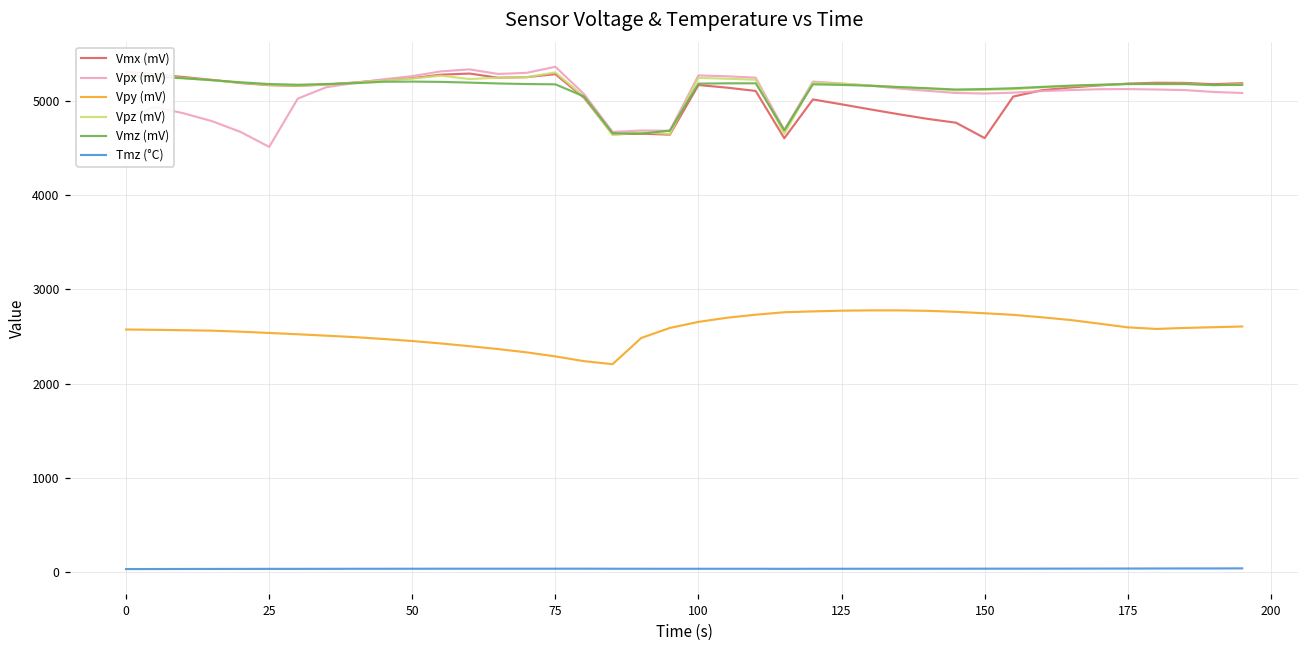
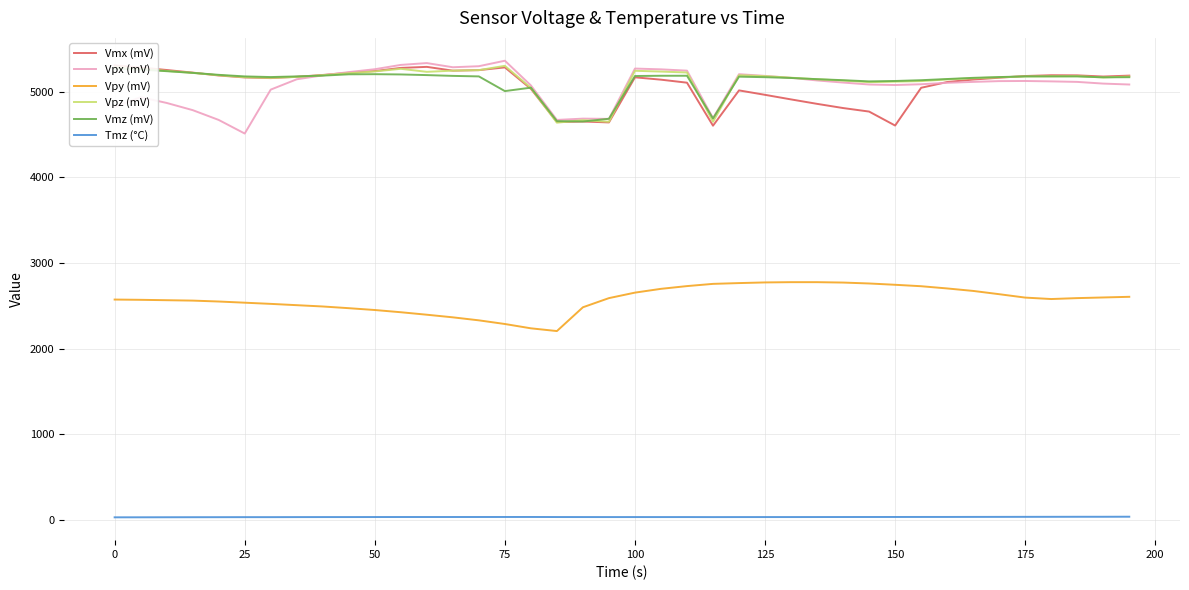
  {
    "Vmx (mV)": {
      "125": 5000,
      "150": 4600
    },
    "Vpx (mV)": {
      "25": 4500,
      "75": 5400,
      "150": 5100,
      "175": 5100
    },
    "Vpy (mV)": {
      "0": 2600,
      "25": 2500,
      "50": 2500,
      "75": 2300,
      "100": 2700,
      "125": 2800,
      "150": 2700,
      "175": 2600
    },
    "Vmz (mV)": {
      "50": 5200,
-     "75": 5200
+     "75": 5000
    },
    "Tmz (°C)": {
      "0": 0,
      "25": 0,
      "50": 0,
      "75": 0,
      "100": 0,
      "125": 0,
      "150": 0,
      "175": 0
    }
  }
